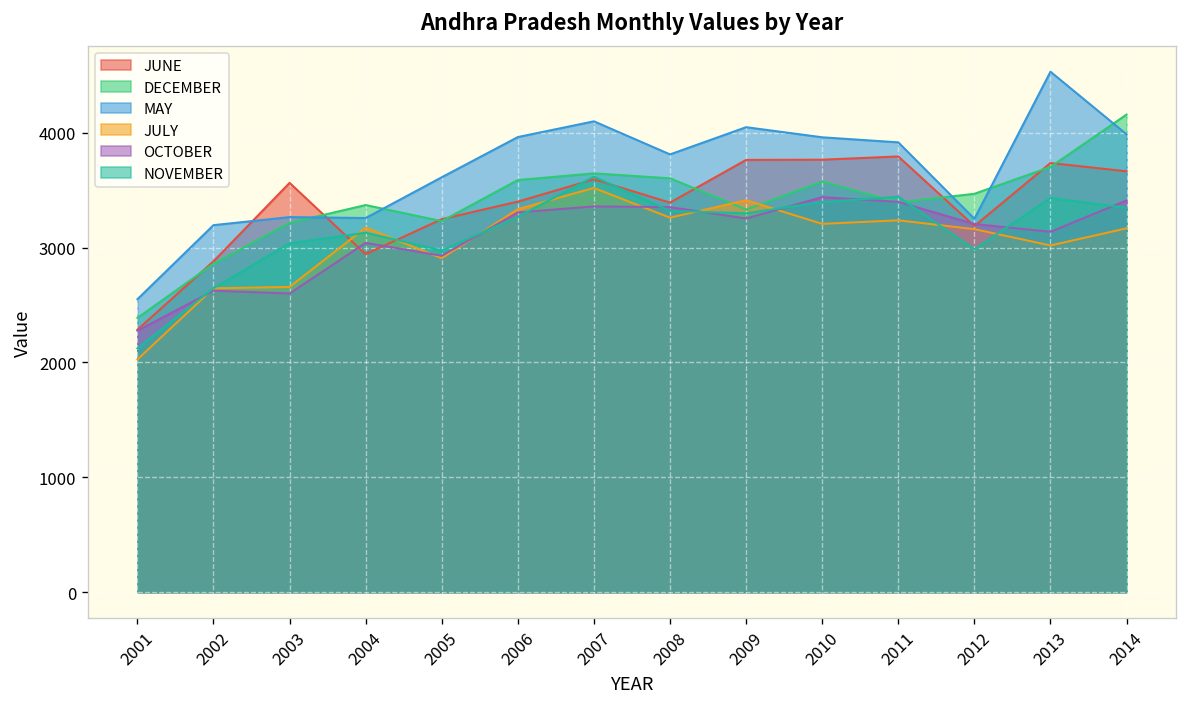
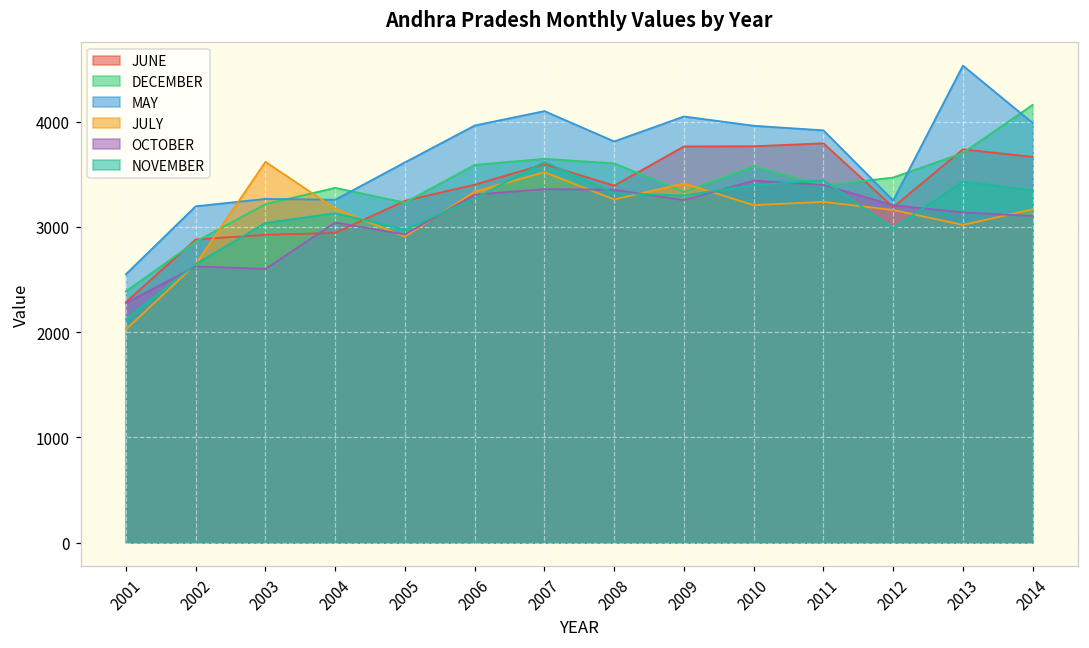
  {
    "JUNE": {
-     "2003": 3600,
+     "2003": 2900,
      "2004": 2900,
      "2006": 3400,
      "2008": 3400,
      "2009": 3800,
      "2010": 3800,
      "2011": 3800,
      "2013": 3700,
      "2014": 3700
    },
    "MAY": {
      "2001": 2600,
      "2002": 3200,
      "2003": 3300,
      "2004": 3300,
      "2005": 3600,
      "2006": 4000,
      "2007": 4100,
      "2008": 3800,
      "2009": 4000,
      "2010": 4000,
      "2011": 3900,
      "2012": 3300,
      "2013": 4500,
      "2014": 4000
    },
    "JULY": {
      "2001": 2000,
-     "2003": 2700,
+     "2003": 3600,
      "2004": 3200,
      "2006": 3300,
      "2007": 3500,
      "2008": 3300,
      "2009": 3400,
      "2010": 3200,
      "2011": 3200,
      "2012": 3200,
      "2013": 3000,
      "2014": 3200
    },
    "OCTOBER": {
      "2003": 2600,
      "2004": 3000,
      "2006": 3300,
      "2007": 3400,
      "2008": 3400,
      "2009": 3300,
      "2010": 3400,
      "2013": 3100,
-     "2014": 3400
+     "2014": 3100
    }
  }
